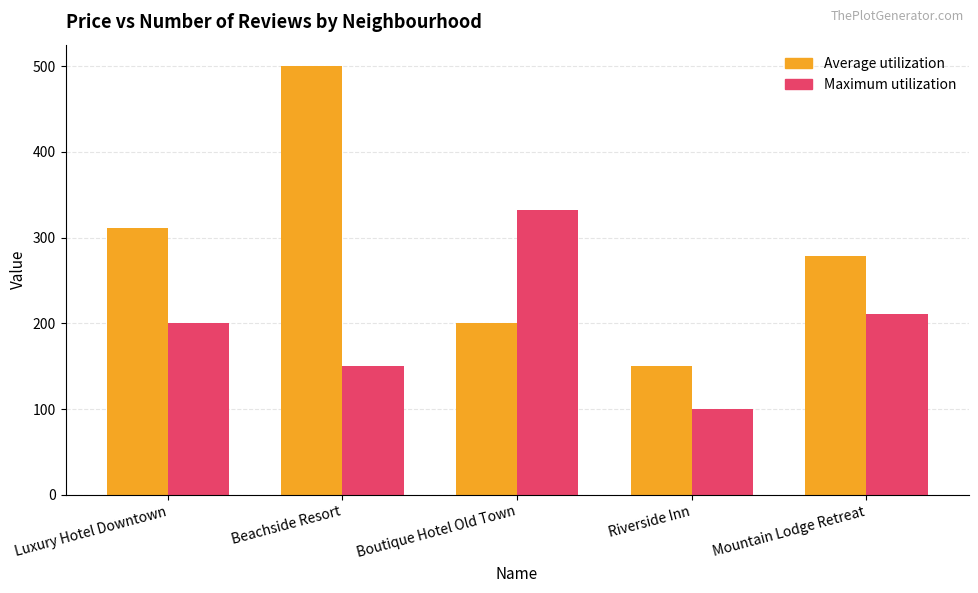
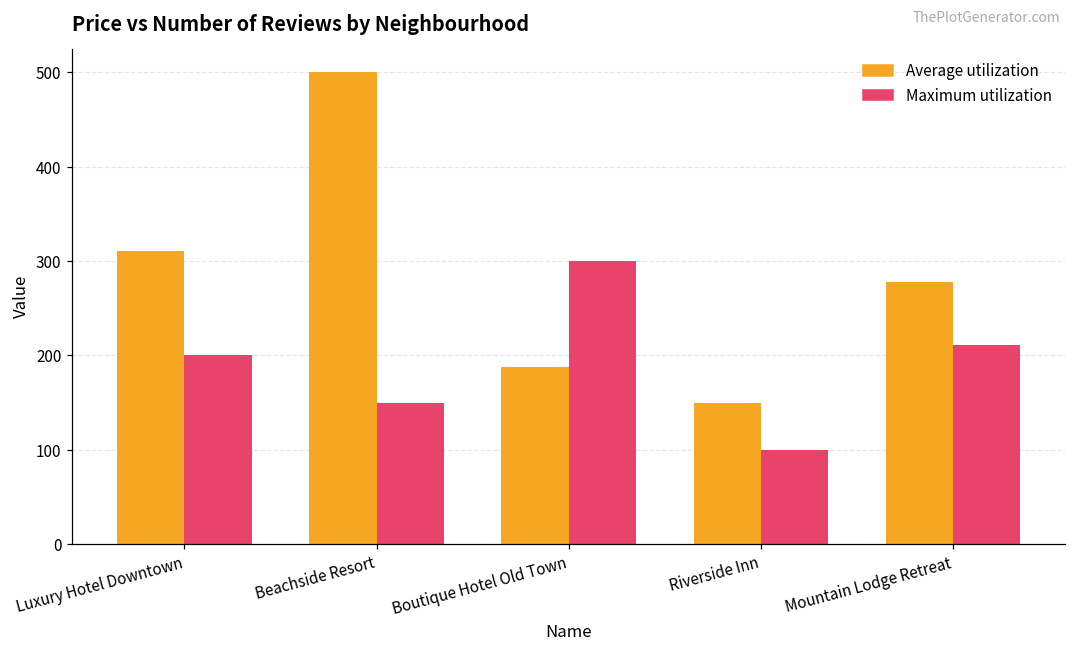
  {
    "Average utilization": {
      "Luxury Hotel Downtown": 310,
      "Beachside Resort": 500,
-     "Boutique Hotel Old Town": 200,
+     "Boutique Hotel Old Town": 190,
      "Riverside Inn": 150,
      "Mountain Lodge Retreat": 280
    },
    "Maximum utilization": {
      "Luxury Hotel Downtown": 200,
      "Beachside Resort": 150,
-     "Boutique Hotel Old Town": 330,
+     "Boutique Hotel Old Town": 300,
      "Riverside Inn": 100,
      "Mountain Lodge Retreat": 210
    }
  }
